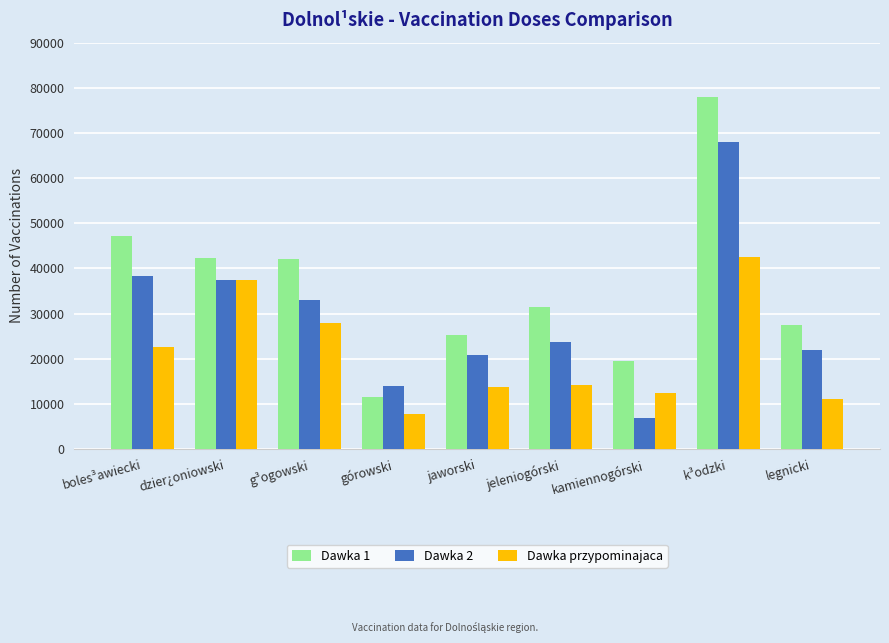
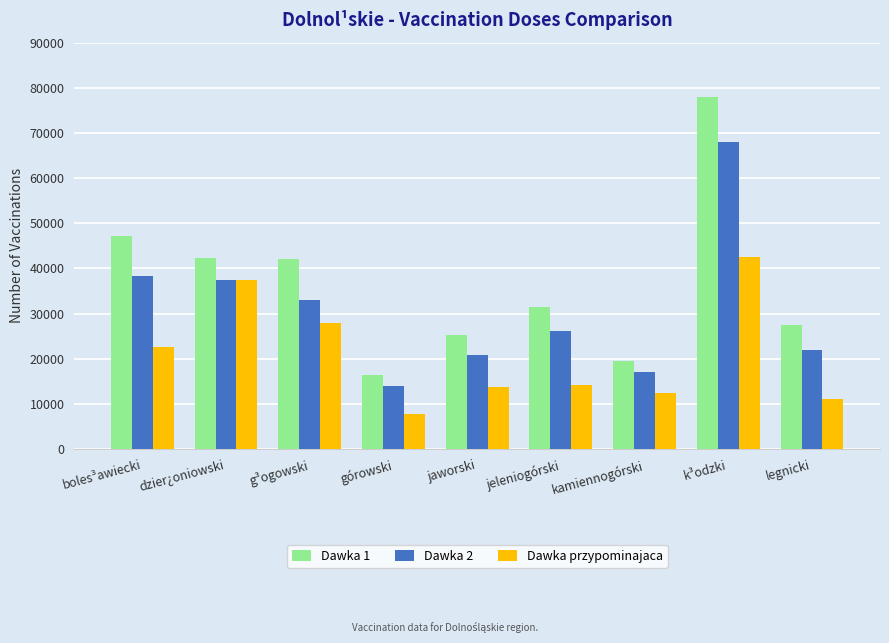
  {
    "Dawka 1": {
      "boles³awiecki": 47000,
      "dzier¿oniowski": 42000,
      "g³ogowski": 42000,
-     "górowski": 12000,
+     "górowski": 16000,
      "jaworski": 25000,
      "jeleniogórski": 31000,
      "kamiennogórski": 20000,
      "k³odzki": 78000,
      "legnicki": 27000
    },
    "Dawka 2": {
      "boles³awiecki": 38000,
      "dzier¿oniowski": 37000,
      "g³ogowski": 33000,
      "górowski": 14000,
      "jaworski": 21000,
-     "jeleniogórski": 24000,
-     "kamiennogórski": 7000,
+     "jeleniogórski": 26000,
+     "kamiennogórski": 17000,
      "k³odzki": 68000,
      "legnicki": 22000
    },
    "Dawka przypominajaca": {
      "boles³awiecki": 23000,
      "dzier¿oniowski": 37000,
      "g³ogowski": 28000,
      "górowski": 8000,
      "jaworski": 14000,
      "jeleniogórski": 14000,
      "kamiennogórski": 12000,
      "k³odzki": 43000,
      "legnicki": 11000
    }
  }
